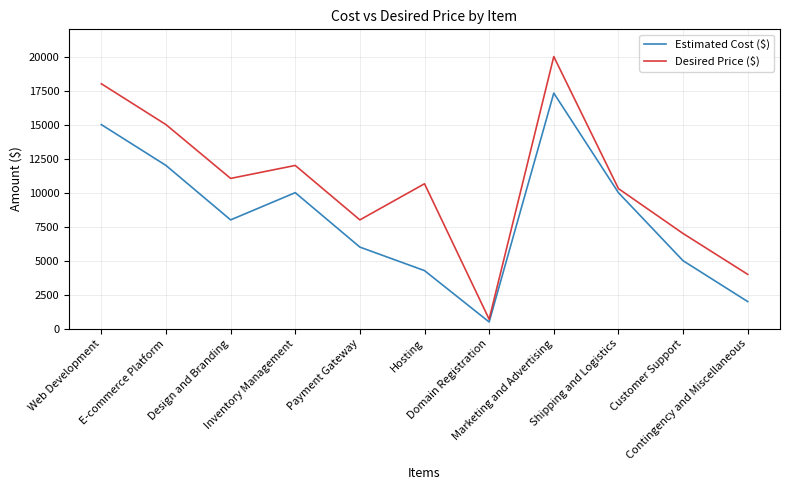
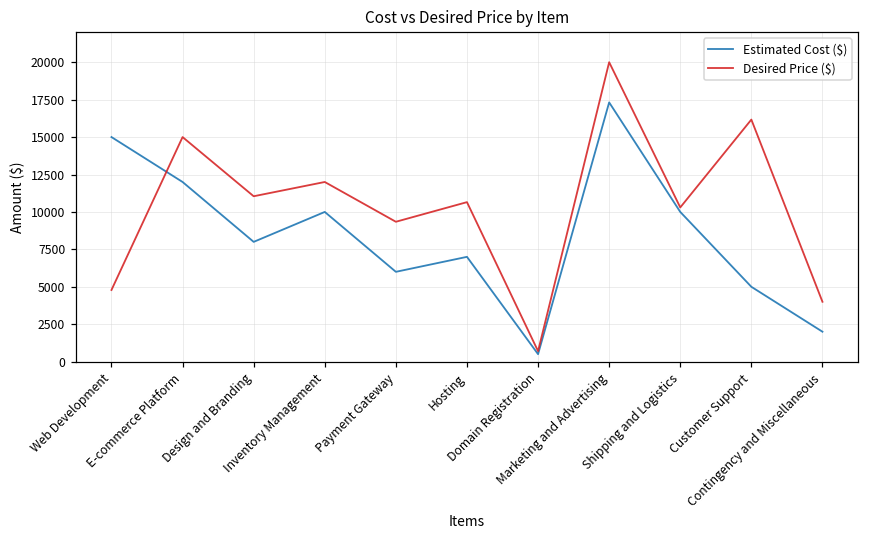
  {
    "Estimated Cost ($)": {
      "Web Development": 15000,
      "E-commerce Platform": 12000,
      "Design and Branding": 8000,
      "Inventory Management": 10000,
      "Payment Gateway": 6000,
-     "Hosting": 4300,
+     "Hosting": 7000,
      "Domain Registration": 500,
      "Marketing and Advertising": 17300,
      "Shipping and Logistics": 10000,
      "Customer Support": 5000,
      "Contingency and Miscellaneous": 2000
    },
    "Desired Price ($)": {
-     "Web Development": 18000,
+     "Web Development": 4800,
      "E-commerce Platform": 15000,
      "Design and Branding": 11000,
      "Inventory Management": 12000,
-     "Payment Gateway": 8000,
+     "Payment Gateway": 9300,
      "Hosting": 10700,
      "Domain Registration": 700,
      "Marketing and Advertising": 20000,
      "Shipping and Logistics": 10300,
-     "Customer Support": 7000,
+     "Customer Support": 16200,
      "Contingency and Miscellaneous": 4000
    }
  }
